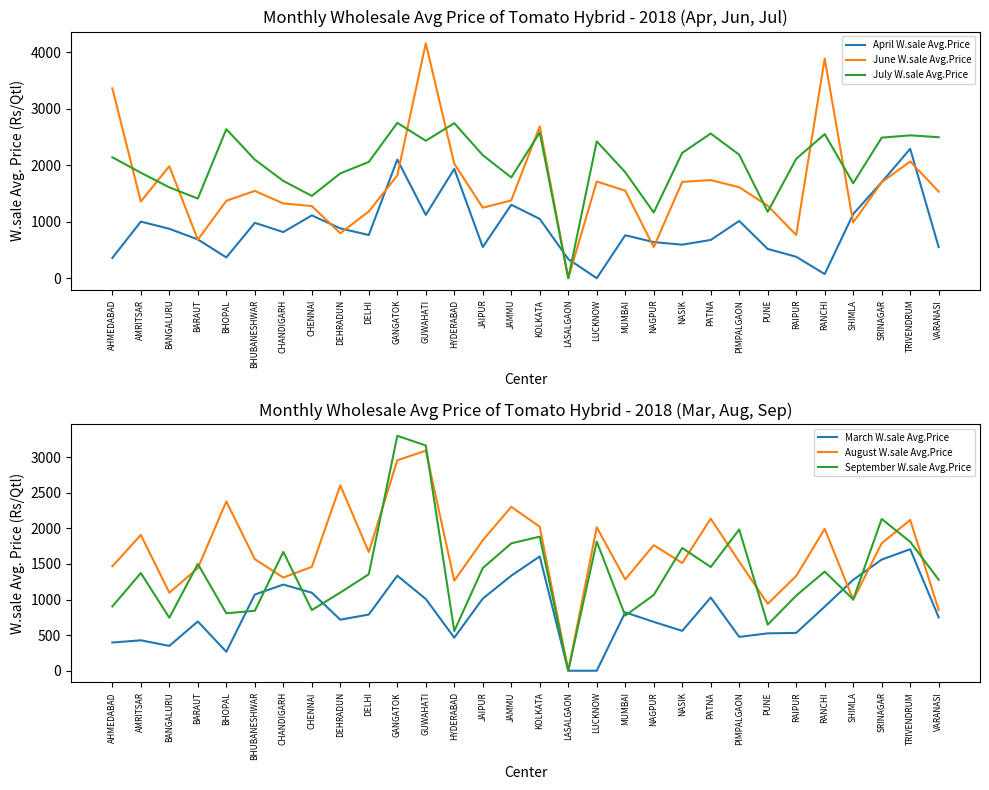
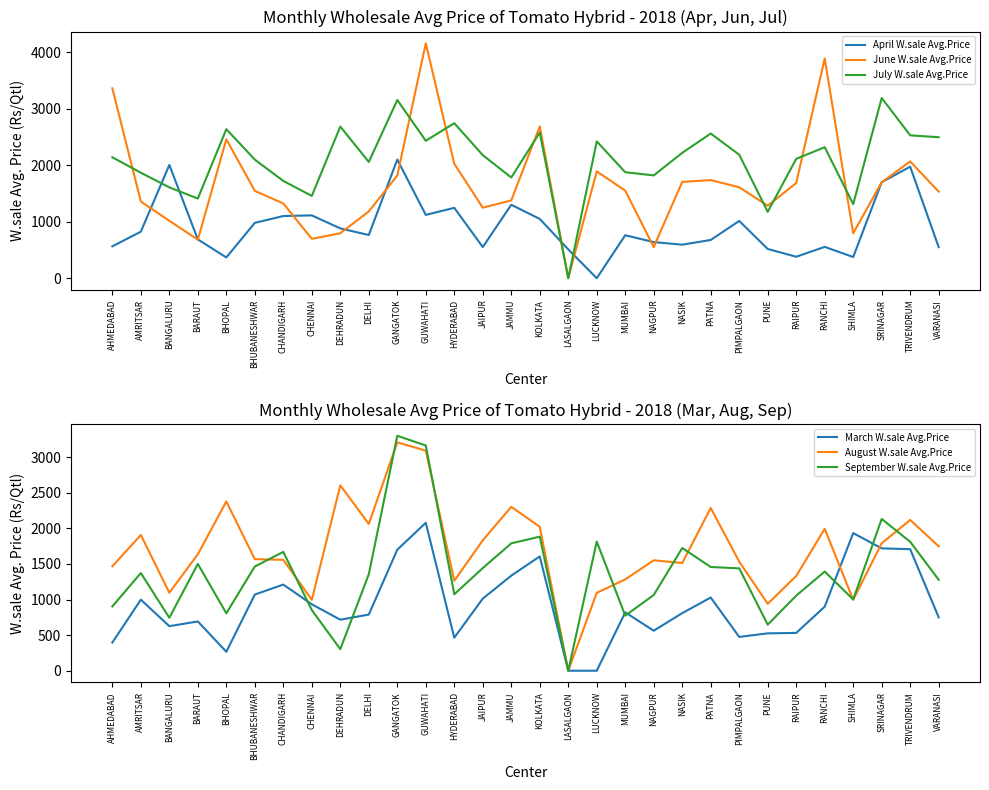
  {
    "Monthly Wholesale Avg Price of Tomato Hybrid - 2018 (Apr, Jun, Jul)": {
      "April W.sale Avg.Price": {
-       "AHMEDABAD": 400,
-       "AMRITSAR": 1000,
-       "BANGALURU": 900,
+       "AHMEDABAD": 600,
+       "AMRITSAR": 800,
+       "BANGALURU": 2000,
        "BHOPAL": 400,
        "BHUBANESHWAR": 1000,
-       "CHANDIGARH": 800,
+       "CHANDIGARH": 1100,
        "CHENNAI": 1100,
        "DEHRADUN": 900,
        "DELHI": 800,
        "GANGATOK": 2100,
        "GUWAHATI": 1100,
-       "HYDERABAD": 1900,
+       "HYDERABAD": 1200,
        "JAIPUR": 600,
        "JAMMU": 1300,
        "KOLKATA": 1100,
-       "LASALGAON": 300,
+       "LASALGAON": 500,
        "LUCKNOW": 0,
        "MUMBAI": 800,
        "NAGPUR": 600,
        "NASIK": 600,
        "PATNA": 700,
        "PIMPALGAON": 1000,
        "PUNE": 500,
        "RAIPUR": 400,
-       "RANCHI": 100,
-       "SHIMLA": 1100,
-       "TRIVENDRUM": 2300,
+       "RANCHI": 600,
+       "SHIMLA": 400,
+       "TRIVENDRUM": 2000,
        "VARANASI": 600
      },
      "June W.sale Avg.Price": {
        "AHMEDABAD": 3400,
        "AMRITSAR": 1400,
-       "BANGALURU": 2000,
-       "BHOPAL": 1400,
+       "BANGALURU": 1000,
+       "BHOPAL": 2500,
        "BHUBANESHWAR": 1500,
        "CHANDIGARH": 1300,
-       "CHENNAI": 1300,
+       "CHENNAI": 700,
        "DEHRADUN": 800,
        "DELHI": 1200,
        "GANGATOK": 1800,
        "GUWAHATI": 4200,
        "HYDERABAD": 2000,
        "JAIPUR": 1200,
        "JAMMU": 1400,
        "KOLKATA": 2700,
-       "LUCKNOW": 1700,
+       "LUCKNOW": 1900,
        "MUMBAI": 1600,
        "NAGPUR": 600,
        "NASIK": 1700,
        "PATNA": 1700,
        "PIMPALGAON": 1600,
        "PUNE": 1300,
-       "RAIPUR": 800,
+       "RAIPUR": 1700,
        "RANCHI": 3900,
-       "SHIMLA": 1000,
+       "SHIMLA": 800,
        "TRIVENDRUM": 2100,
        "VARANASI": 1500
      },
      "July W.sale Avg.Price": {
        "AHMEDABAD": 2100,
        "AMRITSAR": 1900,
        "BANGALURU": 1600,
        "BARAUT": 1400,
        "BHOPAL": 2600,
        "BHUBANESHWAR": 2100,
        "CHANDIGARH": 1700,
        "CHENNAI": 1500,
-       "DEHRADUN": 1900,
+       "DEHRADUN": 2700,
        "DELHI": 2100,
-       "GANGATOK": 2800,
+       "GANGATOK": 3200,
        "GUWAHATI": 2400,
        "HYDERABAD": 2700,
        "JAIPUR": 2200,
        "JAMMU": 1800,
        "KOLKATA": 2600,
        "LUCKNOW": 2400,
        "MUMBAI": 1900,
-       "NAGPUR": 1200,
+       "NAGPUR": 1800,
        "NASIK": 2200,
        "PATNA": 2600,
        "PIMPALGAON": 2200,
        "PUNE": 1200,
        "RAIPUR": 2100,
-       "RANCHI": 2600,
-       "SHIMLA": 1700,
-       "SRINAGAR": 2500,
+       "RANCHI": 2300,
+       "SHIMLA": 1300,
+       "SRINAGAR": 3200,
        "TRIVENDRUM": 2500,
        "VARANASI": 2500
      }
    },
    "Monthly Wholesale Avg Price of Tomato Hybrid - 2018 (Mar, Aug, Sep)": {
      "March W.sale Avg.Price": {
        "AHMEDABAD": 400,
-       "AMRITSAR": 400,
-       "BANGALURU": 300,
+       "AMRITSAR": 1000,
+       "BANGALURU": 600,
        "BARAUT": 700,
        "BHOPAL": 300,
        "BHUBANESHWAR": 1100,
        "CHANDIGARH": 1200,
-       "CHENNAI": 1100,
+       "CHENNAI": 900,
        "DEHRADUN": 700,
        "DELHI": 800,
-       "GANGATOK": 1300,
-       "GUWAHATI": 1000,
+       "GANGATOK": 1700,
+       "GUWAHATI": 2100,
        "HYDERABAD": 500,
        "JAIPUR": 1000,
        "JAMMU": 1300,
        "KOLKATA": 1600,
        "LUCKNOW": 0,
        "MUMBAI": 800,
-       "NAGPUR": 700,
-       "NASIK": 600,
+       "NAGPUR": 600,
+       "NASIK": 800,
        "PATNA": 1000,
        "PIMPALGAON": 500,
        "PUNE": 500,
        "RAIPUR": 500,
        "RANCHI": 900,
-       "SHIMLA": 1300,
-       "SRINAGAR": 1600,
+       "SHIMLA": 1900,
+       "SRINAGAR": 1700,
        "TRIVENDRUM": 1700,
        "VARANASI": 800
      },
      "August W.sale Avg.Price": {
        "AHMEDABAD": 1500,
        "AMRITSAR": 1900,
        "BANGALURU": 1100,
-       "BARAUT": 1400,
+       "BARAUT": 1600,
        "BHOPAL": 2400,
        "BHUBANESHWAR": 1600,
-       "CHANDIGARH": 1300,
-       "CHENNAI": 1500,
+       "CHANDIGARH": 1600,
+       "CHENNAI": 1000,
        "DEHRADUN": 2600,
-       "DELHI": 1700,
-       "GANGATOK": 3000,
+       "DELHI": 2100,
+       "GANGATOK": 3200,
        "GUWAHATI": 3100,
        "HYDERABAD": 1300,
        "JAIPUR": 1800,
        "JAMMU": 2300,
        "KOLKATA": 2000,
-       "LUCKNOW": 2000,
+       "LUCKNOW": 1100,
        "MUMBAI": 1300,
-       "NAGPUR": 1800,
+       "NAGPUR": 1600,
        "NASIK": 1500,
-       "PATNA": 2100,
+       "PATNA": 2300,
        "PIMPALGAON": 1500,
        "PUNE": 900,
        "RAIPUR": 1300,
        "RANCHI": 2000,
        "SRINAGAR": 1800,
        "TRIVENDRUM": 2100,
-       "VARANASI": 900
+       "VARANASI": 1700
      },
      "September W.sale Avg.Price": {
        "AHMEDABAD": 900,
        "AMRITSAR": 1400,
        "BANGALURU": 700,
        "BARAUT": 1500,
        "BHOPAL": 800,
-       "BHUBANESHWAR": 800,
+       "BHUBANESHWAR": 1500,
        "CHANDIGARH": 1700,
        "CHENNAI": 900,
-       "DEHRADUN": 1100,
+       "DEHRADUN": 300,
        "DELHI": 1400,
        "GANGATOK": 3300,
        "GUWAHATI": 3200,
-       "HYDERABAD": 600,
+       "HYDERABAD": 1100,
        "JAIPUR": 1400,
        "JAMMU": 1800,
        "KOLKATA": 1900,
        "LUCKNOW": 1800,
        "MUMBAI": 800,
        "NAGPUR": 1100,
        "NASIK": 1700,
        "PATNA": 1500,
-       "PIMPALGAON": 2000,
+       "PIMPALGAON": 1400,
        "PUNE": 600,
        "RAIPUR": 1100,
        "RANCHI": 1400,
        "SRINAGAR": 2100,
        "TRIVENDRUM": 1800,
        "VARANASI": 1300
      }
    }
  }
